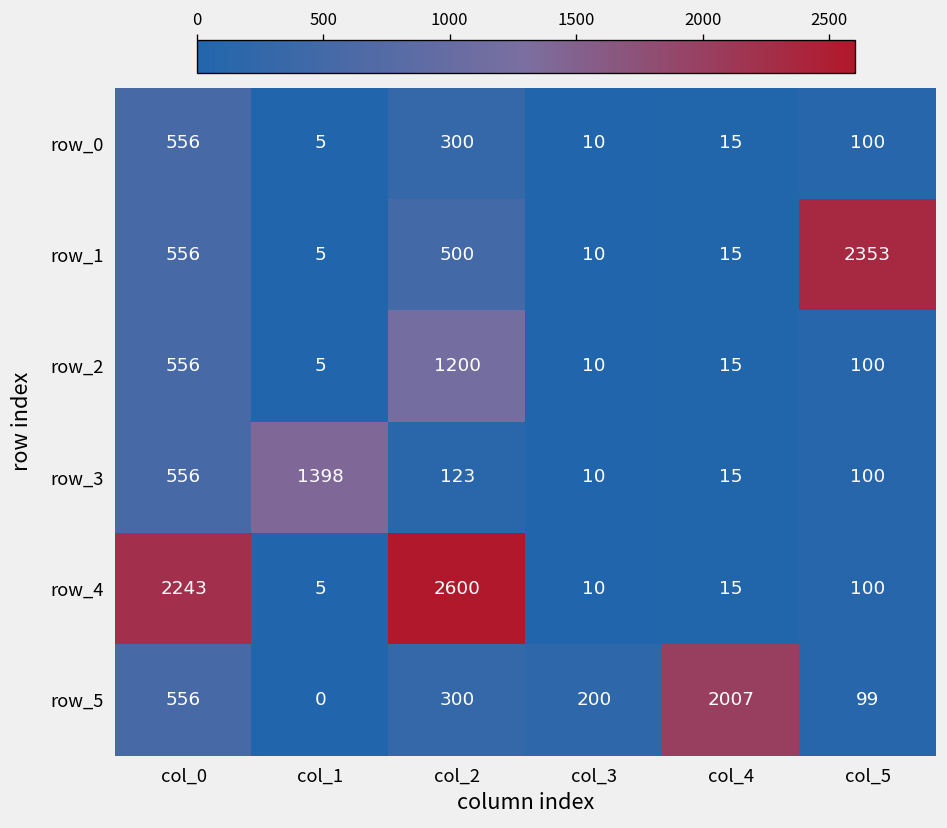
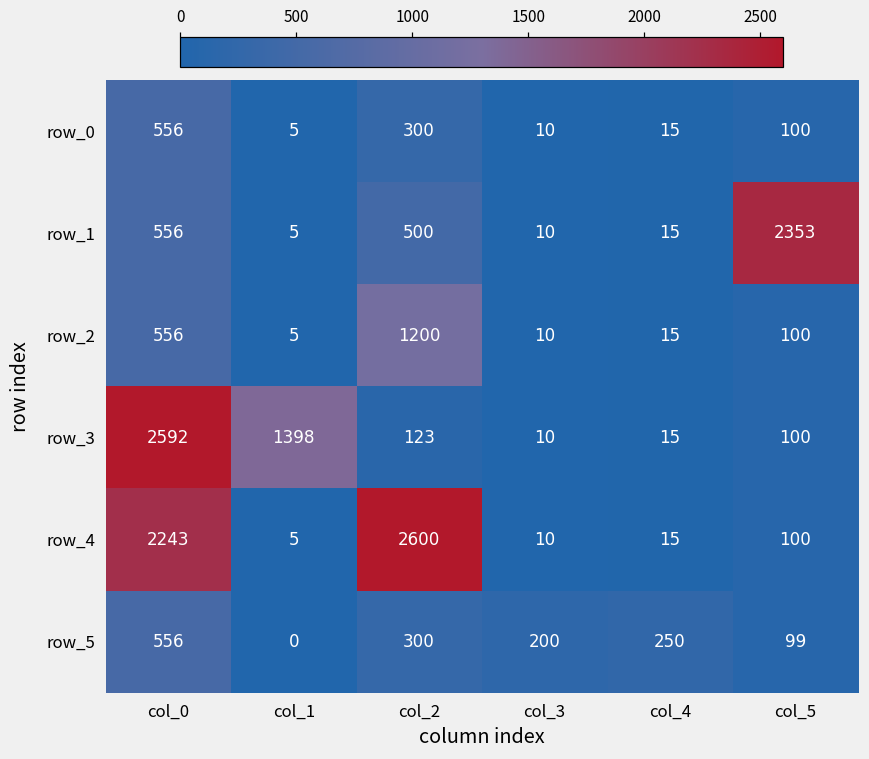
  {
    "row_0": {
      "col_0": 556,
      "col_1": 5,
      "col_2": 300,
      "col_3": 10,
      "col_4": 15,
      "col_5": 100
    },
    "row_1": {
      "col_0": 556,
      "col_1": 5,
      "col_2": 500,
      "col_3": 10,
      "col_4": 15,
      "col_5": 2353
    },
    "row_2": {
      "col_0": 556,
      "col_1": 5,
      "col_2": 1200,
      "col_3": 10,
      "col_4": 15,
      "col_5": 100
    },
    "row_3": {
-     "col_0": 556,
+     "col_0": 2592,
      "col_1": 1398,
      "col_2": 123,
      "col_3": 10,
      "col_4": 15,
      "col_5": 100
    },
    "row_4": {
      "col_0": 2243,
      "col_1": 5,
      "col_2": 2600,
      "col_3": 10,
      "col_4": 15,
      "col_5": 100
    },
    "row_5": {
      "col_0": 556,
      "col_1": 0,
      "col_2": 300,
      "col_3": 200,
-     "col_4": 2007,
+     "col_4": 250,
      "col_5": 99
    }
  }
